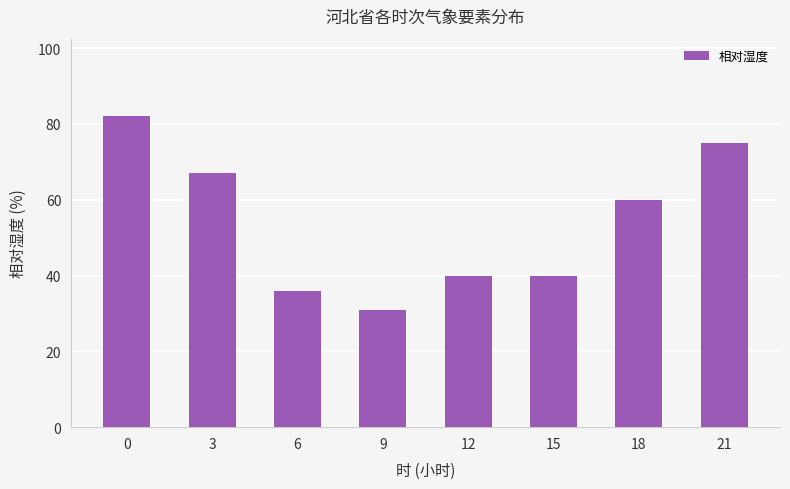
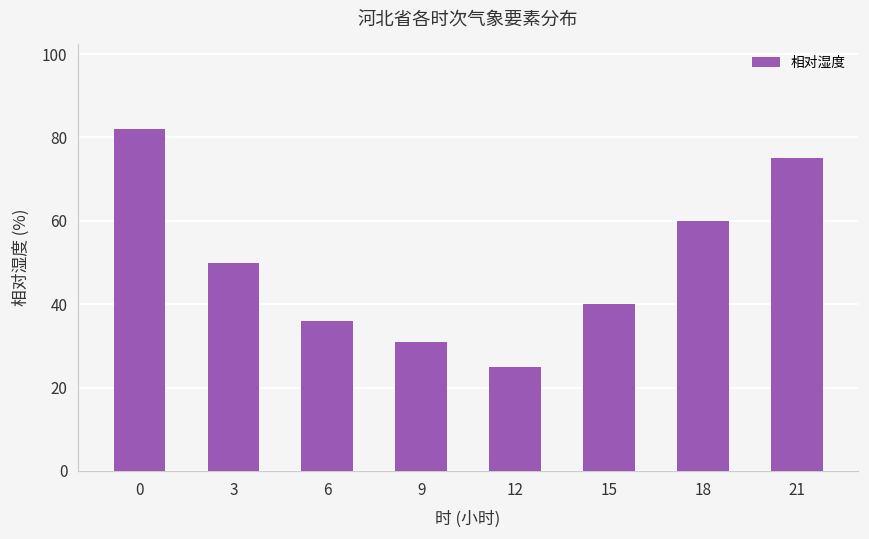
  {
    "0": 82,
-   "3": 67,
+   "3": 50,
    "6": 36,
    "9": 31,
-   "12": 40,
+   "12": 25,
    "15": 40,
    "18": 60,
    "21": 75
  }
